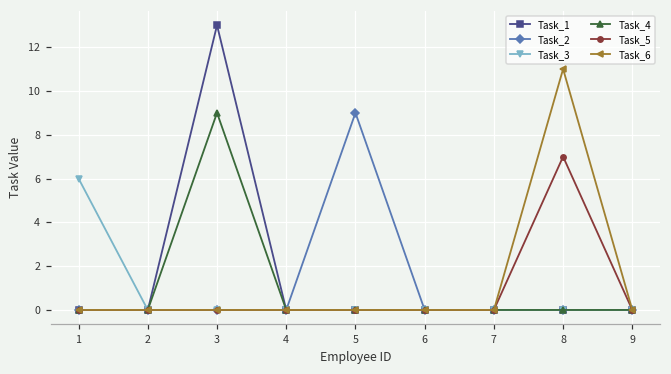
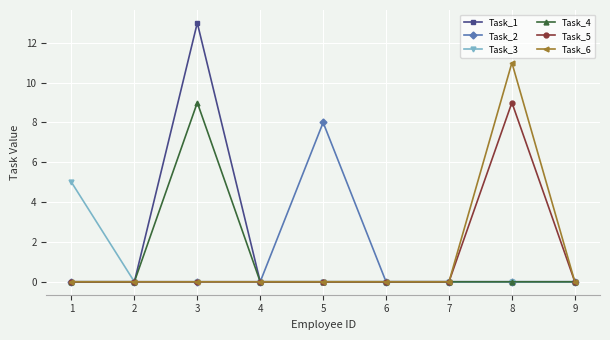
  {
    "Task_1": {
      "3": 13
    },
    "Task_2": {
-     "5": 9
+     "5": 8
    },
    "Task_3": {
-     "1": 6
+     "1": 5
    },
    "Task_4": {
      "3": 9
    },
    "Task_5": {
-     "8": 7
+     "8": 9
    },
    "Task_6": {
      "8": 11
    }
  }
